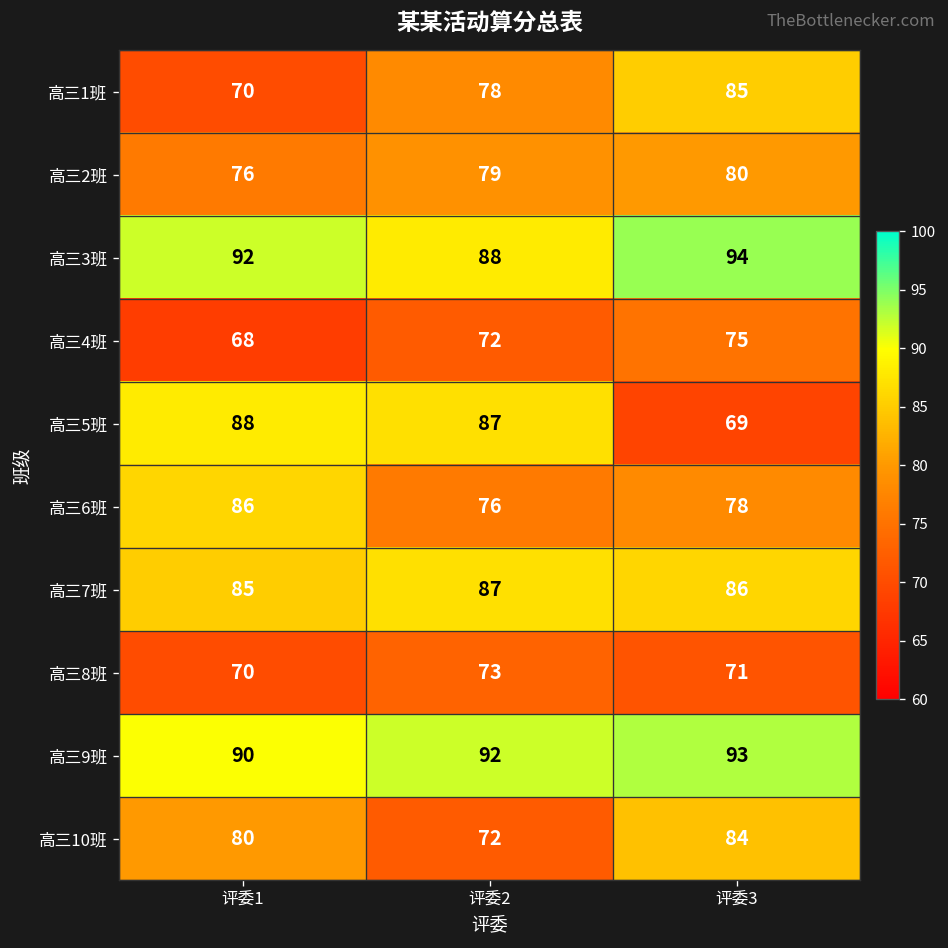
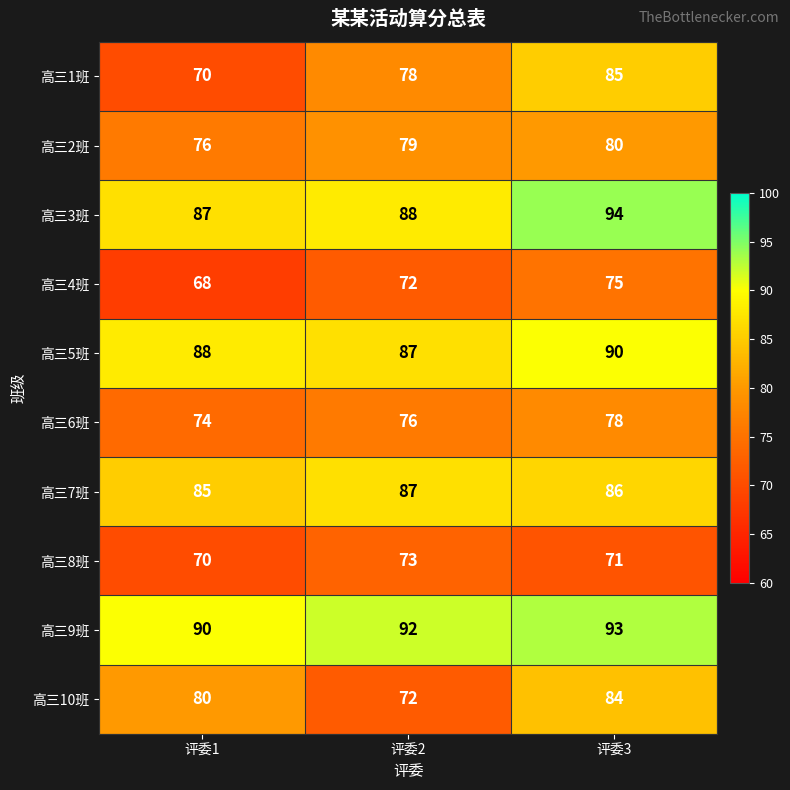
  {
    "高三1班": {
      "评委1": 70,
      "评委2": 78,
      "评委3": 85
    },
    "高三2班": {
      "评委1": 76,
      "评委2": 79,
      "评委3": 80
    },
    "高三3班": {
-     "评委1": 92,
+     "评委1": 87,
      "评委2": 88,
      "评委3": 94
    },
    "高三4班": {
      "评委1": 68,
      "评委2": 72,
      "评委3": 75
    },
    "高三5班": {
      "评委1": 88,
      "评委2": 87,
-     "评委3": 69
+     "评委3": 90
    },
    "高三6班": {
-     "评委1": 86,
+     "评委1": 74,
      "评委2": 76,
      "评委3": 78
    },
    "高三7班": {
      "评委1": 85,
      "评委2": 87,
      "评委3": 86
    },
    "高三8班": {
      "评委1": 70,
      "评委2": 73,
      "评委3": 71
    },
    "高三9班": {
      "评委1": 90,
      "评委2": 92,
      "评委3": 93
    },
    "高三10班": {
      "评委1": 80,
      "评委2": 72,
      "评委3": 84
    }
  }
